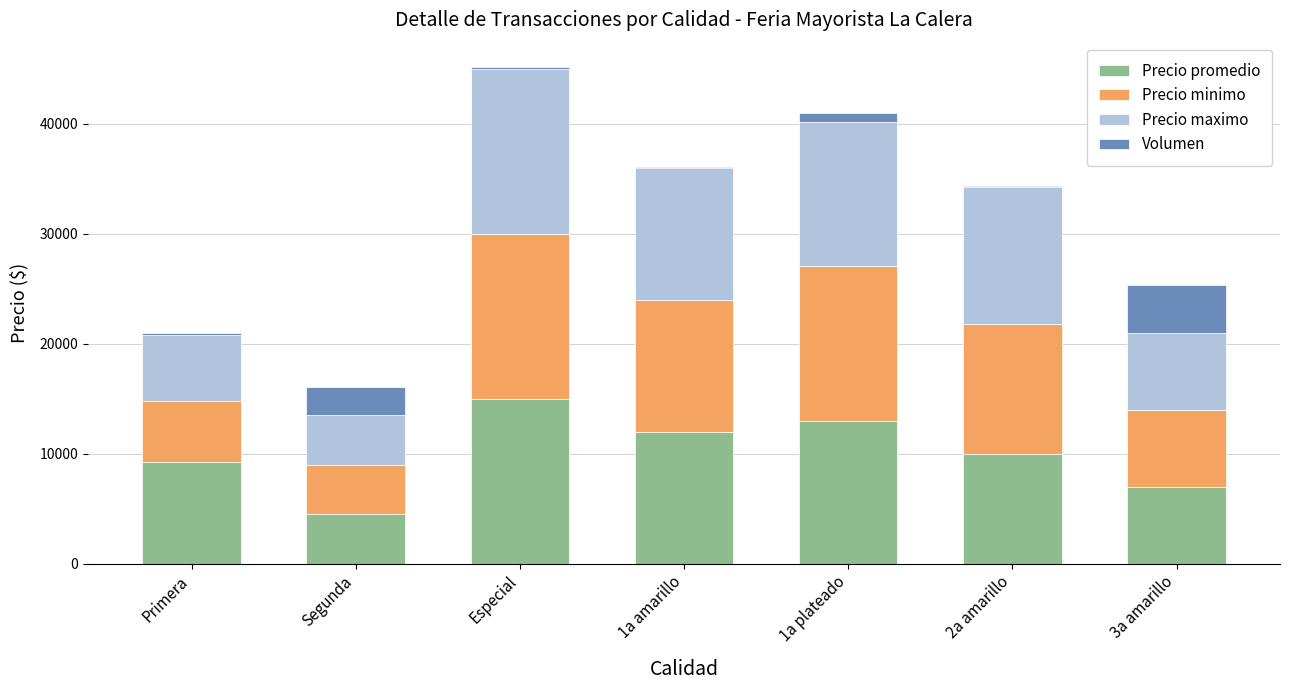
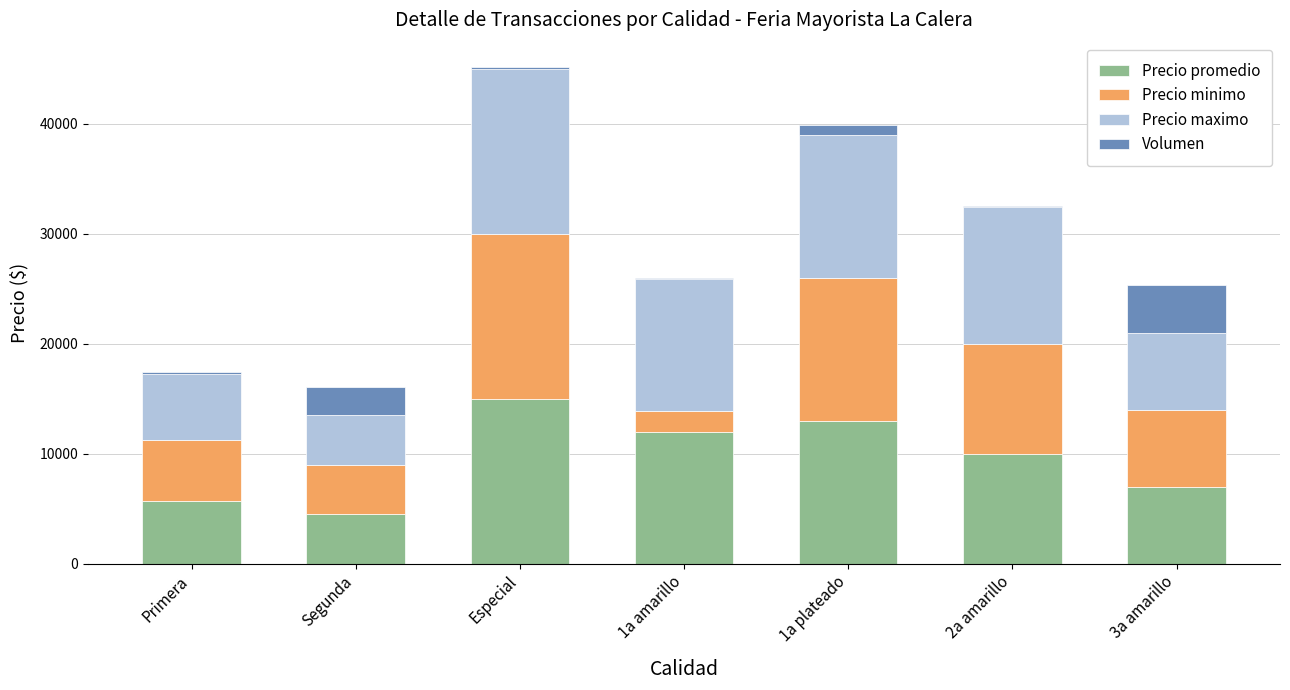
  {
    "Precio promedio": {
-     "Primera": 9300,
+     "Primera": 5700,
      "Segunda": 4500,
      "Especial": 15000,
      "1a amarillo": 12000,
      "1a plateado": 13000,
      "2a amarillo": 10000,
      "3a amarillo": 7000
    },
    "Precio minimo": {
      "Primera": 5500,
      "Segunda": 4500,
      "Especial": 15000,
-     "1a amarillo": 12000,
-     "1a plateado": 14100,
-     "2a amarillo": 11800,
+     "1a amarillo": 1900,
+     "1a plateado": 13000,
+     "2a amarillo": 10000,
      "3a amarillo": 7000
    },
    "Precio maximo": {
      "Primera": 6000,
      "Segunda": 4500,
      "Especial": 15000,
      "1a amarillo": 12000,
      "1a plateado": 13000,
      "2a amarillo": 12400,
      "3a amarillo": 7000
    },
    "Volumen": {
      "Segunda": 2500,
      "1a plateado": 900,
      "3a amarillo": 4300
    }
  }
